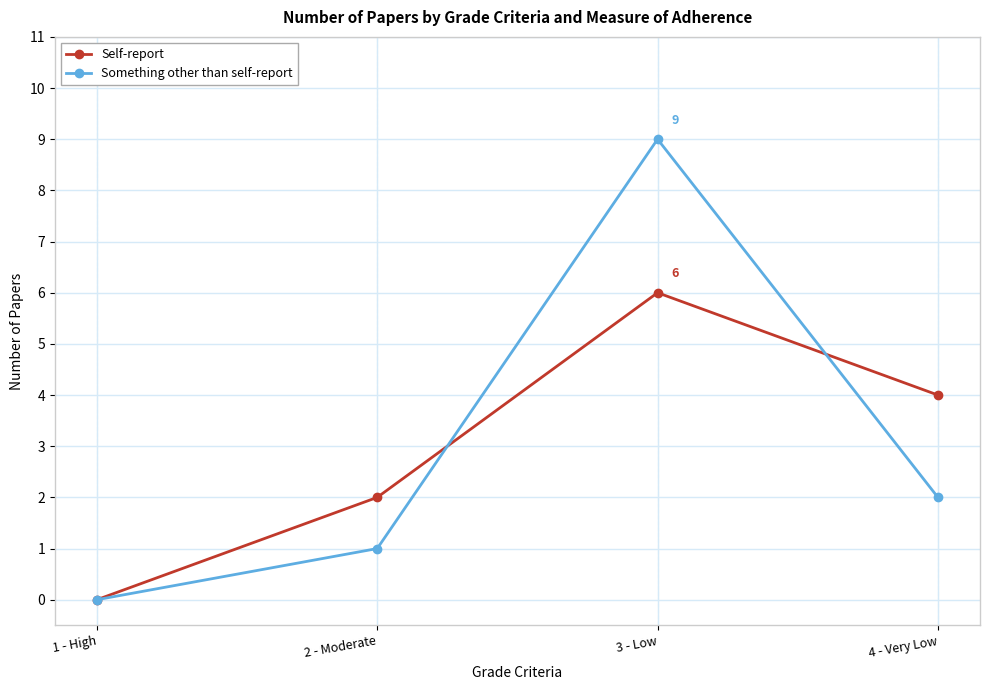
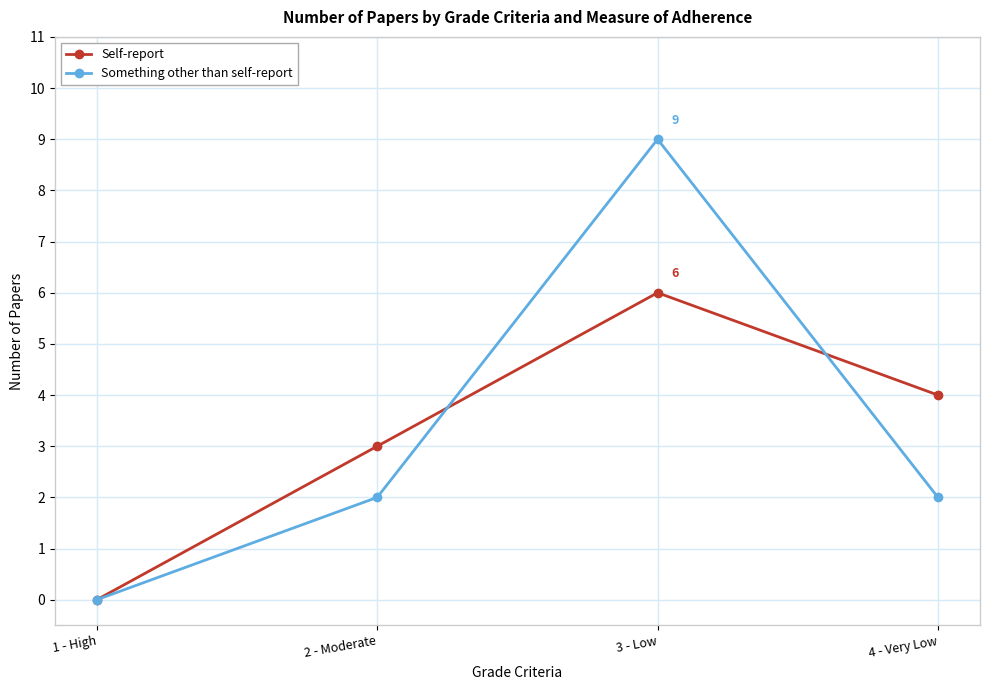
  {
    "Self-report": {
-     "2 - Moderate": 2,
+     "2 - Moderate": 3,
      "4 - Very Low": 4
    },
    "Something other than self-report": {
-     "2 - Moderate": 1,
+     "2 - Moderate": 2,
      "4 - Very Low": 2
    }
  }
